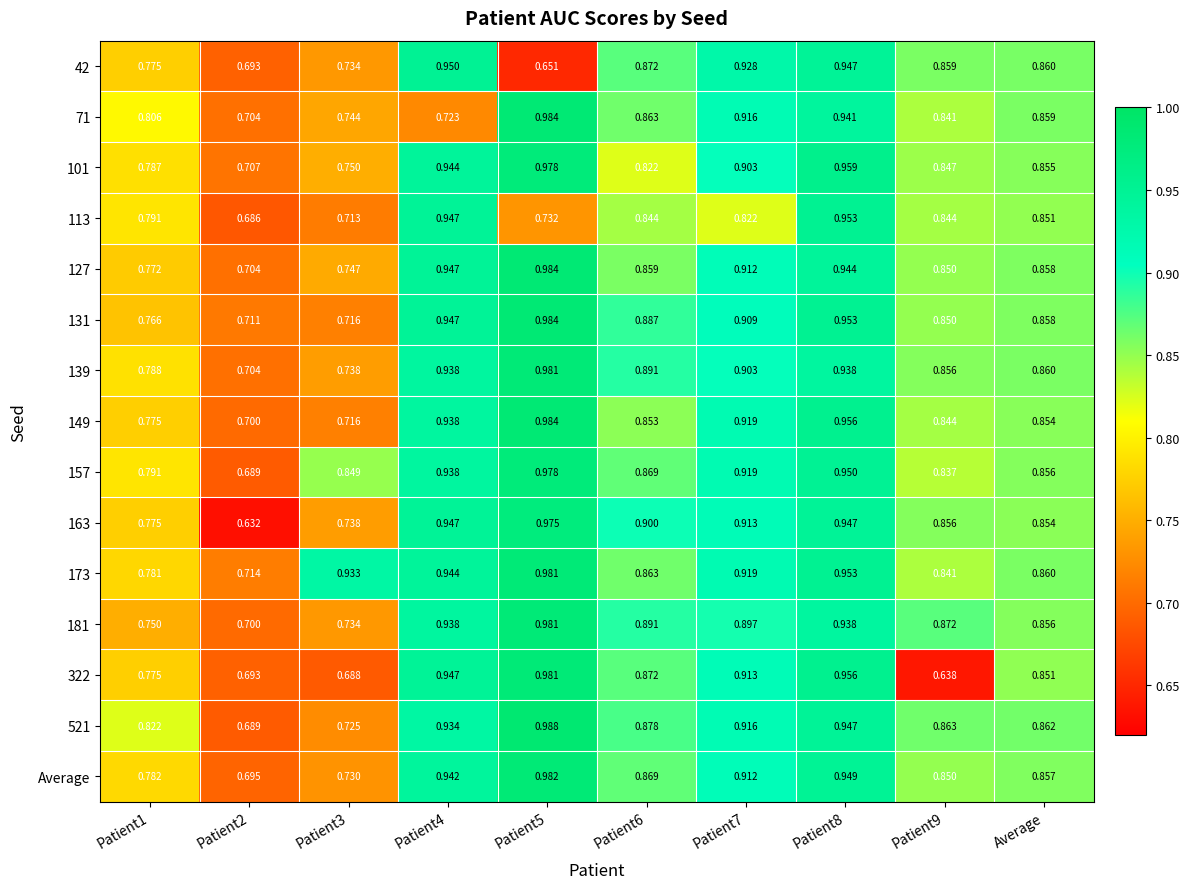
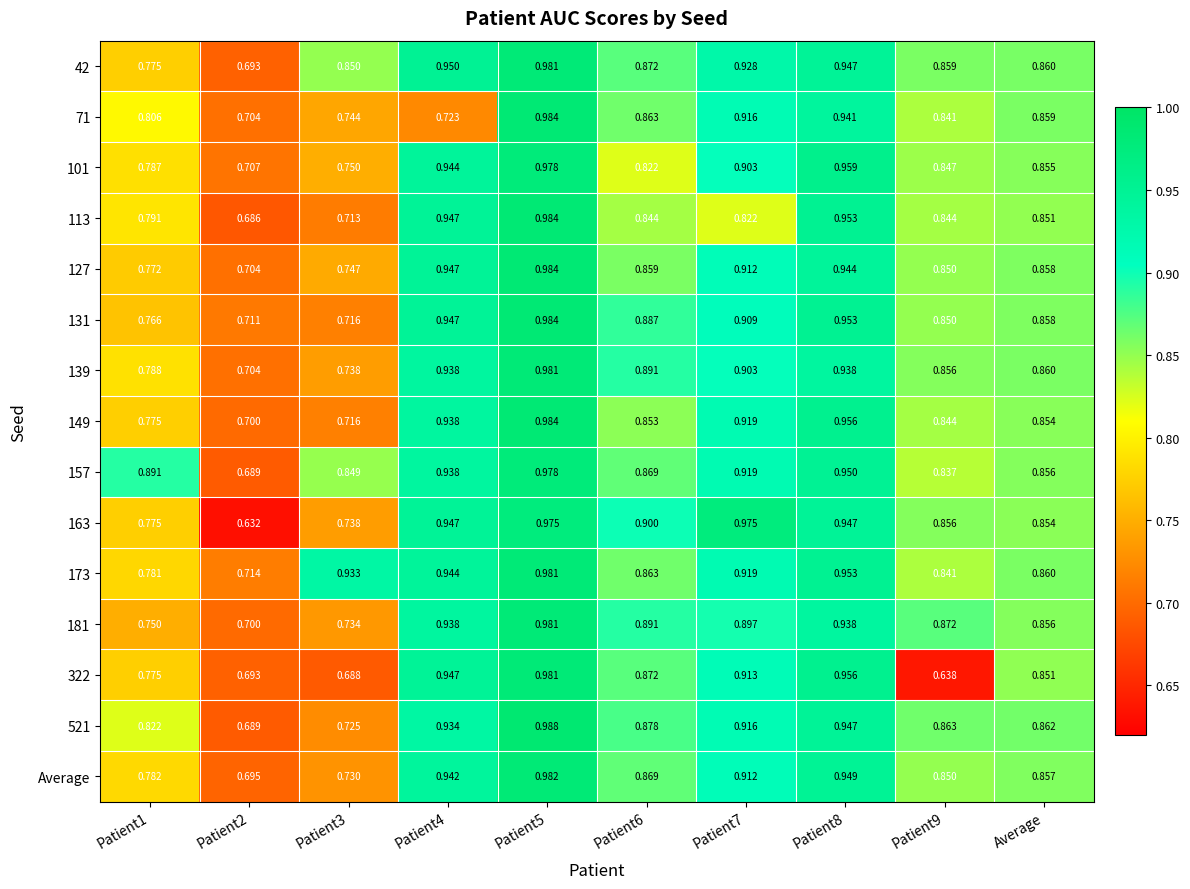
  {
    "42": {
      "Patient1": 0.775,
      "Patient2": 0.693,
-     "Patient3": 0.734,
+     "Patient3": 0.850,
      "Patient4": 0.950,
-     "Patient5": 0.651,
+     "Patient5": 0.981,
      "Patient6": 0.872,
      "Patient7": 0.928,
      "Patient8": 0.947,
      "Patient9": 0.859,
      "Average": 0.860
    },
    "71": {
      "Patient1": 0.806,
      "Patient2": 0.704,
      "Patient3": 0.744,
      "Patient4": 0.723,
      "Patient5": 0.984,
      "Patient6": 0.863,
      "Patient7": 0.916,
      "Patient8": 0.941,
      "Patient9": 0.841,
      "Average": 0.859
    },
    "101": {
      "Patient1": 0.787,
      "Patient2": 0.707,
      "Patient3": 0.750,
      "Patient4": 0.944,
      "Patient5": 0.978,
      "Patient6": 0.822,
      "Patient7": 0.903,
      "Patient8": 0.959,
      "Patient9": 0.847,
      "Average": 0.855
    },
    "113": {
      "Patient1": 0.791,
      "Patient2": 0.686,
      "Patient3": 0.713,
      "Patient4": 0.947,
-     "Patient5": 0.732,
+     "Patient5": 0.984,
      "Patient6": 0.844,
      "Patient7": 0.822,
      "Patient8": 0.953,
      "Patient9": 0.844,
      "Average": 0.851
    },
    "127": {
      "Patient1": 0.772,
      "Patient2": 0.704,
      "Patient3": 0.747,
      "Patient4": 0.947,
      "Patient5": 0.984,
      "Patient6": 0.859,
      "Patient7": 0.912,
      "Patient8": 0.944,
      "Patient9": 0.850,
      "Average": 0.858
    },
    "131": {
      "Patient1": 0.766,
      "Patient2": 0.711,
      "Patient3": 0.716,
      "Patient4": 0.947,
      "Patient5": 0.984,
      "Patient6": 0.887,
      "Patient7": 0.909,
      "Patient8": 0.953,
      "Patient9": 0.850,
      "Average": 0.858
    },
    "139": {
      "Patient1": 0.788,
      "Patient2": 0.704,
      "Patient3": 0.738,
      "Patient4": 0.938,
      "Patient5": 0.981,
      "Patient6": 0.891,
      "Patient7": 0.903,
      "Patient8": 0.938,
      "Patient9": 0.856,
      "Average": 0.860
    },
    "149": {
      "Patient1": 0.775,
      "Patient2": 0.700,
      "Patient3": 0.716,
      "Patient4": 0.938,
      "Patient5": 0.984,
      "Patient6": 0.853,
      "Patient7": 0.919,
      "Patient8": 0.956,
      "Patient9": 0.844,
      "Average": 0.854
    },
    "157": {
-     "Patient1": 0.791,
+     "Patient1": 0.891,
      "Patient2": 0.689,
      "Patient3": 0.849,
      "Patient4": 0.938,
      "Patient5": 0.978,
      "Patient6": 0.869,
      "Patient7": 0.919,
      "Patient8": 0.950,
      "Patient9": 0.837,
      "Average": 0.856
    },
    "163": {
      "Patient1": 0.775,
      "Patient2": 0.632,
      "Patient3": 0.738,
      "Patient4": 0.947,
      "Patient5": 0.975,
      "Patient6": 0.900,
-     "Patient7": 0.913,
+     "Patient7": 0.975,
      "Patient8": 0.947,
      "Patient9": 0.856,
      "Average": 0.854
    },
    "173": {
      "Patient1": 0.781,
      "Patient2": 0.714,
      "Patient3": 0.933,
      "Patient4": 0.944,
      "Patient5": 0.981,
      "Patient6": 0.863,
      "Patient7": 0.919,
      "Patient8": 0.953,
      "Patient9": 0.841,
      "Average": 0.860
    },
    "181": {
      "Patient1": 0.750,
      "Patient2": 0.700,
      "Patient3": 0.734,
      "Patient4": 0.938,
      "Patient5": 0.981,
      "Patient6": 0.891,
      "Patient7": 0.897,
      "Patient8": 0.938,
      "Patient9": 0.872,
      "Average": 0.856
    },
    "322": {
      "Patient1": 0.775,
      "Patient2": 0.693,
      "Patient3": 0.688,
      "Patient4": 0.947,
      "Patient5": 0.981,
      "Patient6": 0.872,
      "Patient7": 0.913,
      "Patient8": 0.956,
      "Patient9": 0.638,
      "Average": 0.851
    },
    "521": {
      "Patient1": 0.822,
      "Patient2": 0.689,
      "Patient3": 0.725,
      "Patient4": 0.934,
      "Patient5": 0.988,
      "Patient6": 0.878,
      "Patient7": 0.916,
      "Patient8": 0.947,
      "Patient9": 0.863,
      "Average": 0.862
    },
    "Average": {
      "Patient1": 0.782,
      "Patient2": 0.695,
      "Patient3": 0.730,
      "Patient4": 0.942,
      "Patient5": 0.982,
      "Patient6": 0.869,
      "Patient7": 0.912,
      "Patient8": 0.949,
      "Patient9": 0.850,
      "Average": 0.857
    }
  }
